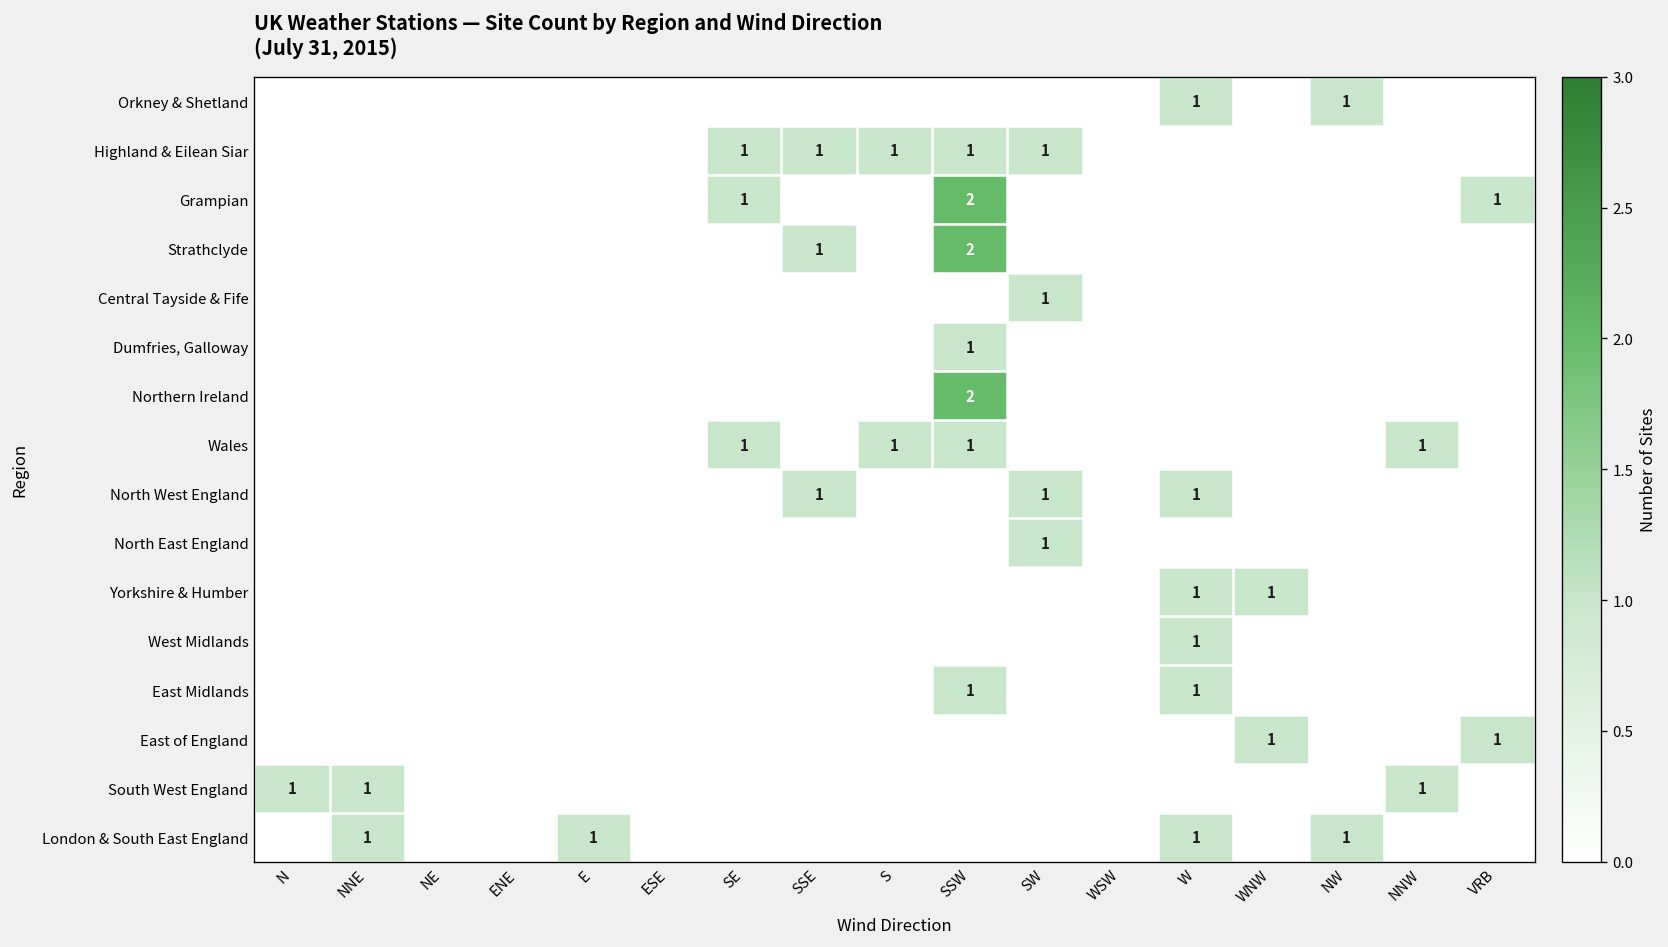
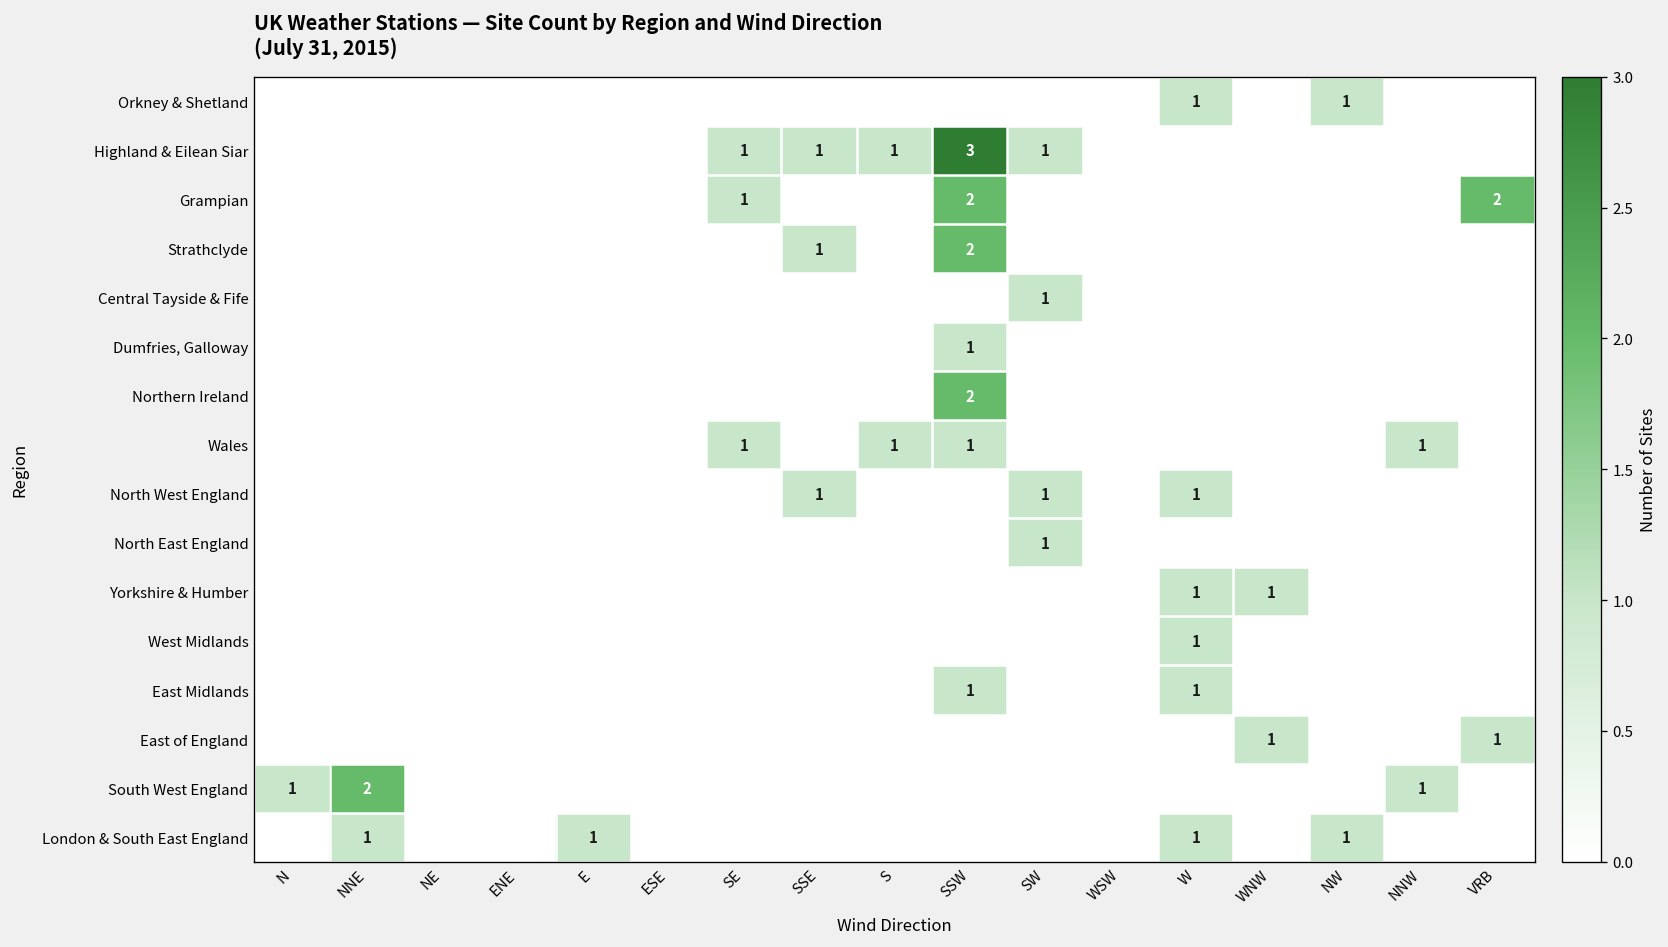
  {
    "Orkney & Shetland": {
      "W": 1,
      "NW": 1
    },
    "Highland & Eilean Siar": {
      "SE": 1,
      "SSE": 1,
      "S": 1,
-     "SSW": 1,
+     "SSW": 3,
      "SW": 1
    },
    "Grampian": {
      "SE": 1,
      "SSW": 2,
-     "VRB": 1
+     "VRB": 2
    },
    "Strathclyde": {
      "SSE": 1,
      "SSW": 2
    },
    "Central Tayside & Fife": {
      "SW": 1
    },
    "Dumfries, Galloway": {
      "SSW": 1
    },
    "Northern Ireland": {
      "SSW": 2
    },
    "Wales": {
      "SE": 1,
      "S": 1,
      "SSW": 1,
      "NNW": 1
    },
    "North West England": {
      "SSE": 1,
      "SW": 1,
      "W": 1
    },
    "North East England": {
      "SW": 1
    },
    "Yorkshire & Humber": {
      "W": 1,
      "WNW": 1
    },
    "West Midlands": {
      "W": 1
    },
    "East Midlands": {
      "SSW": 1,
      "W": 1
    },
    "East of England": {
      "WNW": 1,
      "VRB": 1
    },
    "South West England": {
      "N": 1,
-     "NNE": 1,
+     "NNE": 2,
      "NNW": 1
    },
    "London & South East England": {
      "NNE": 1,
      "E": 1,
      "W": 1,
      "NW": 1
    }
  }
